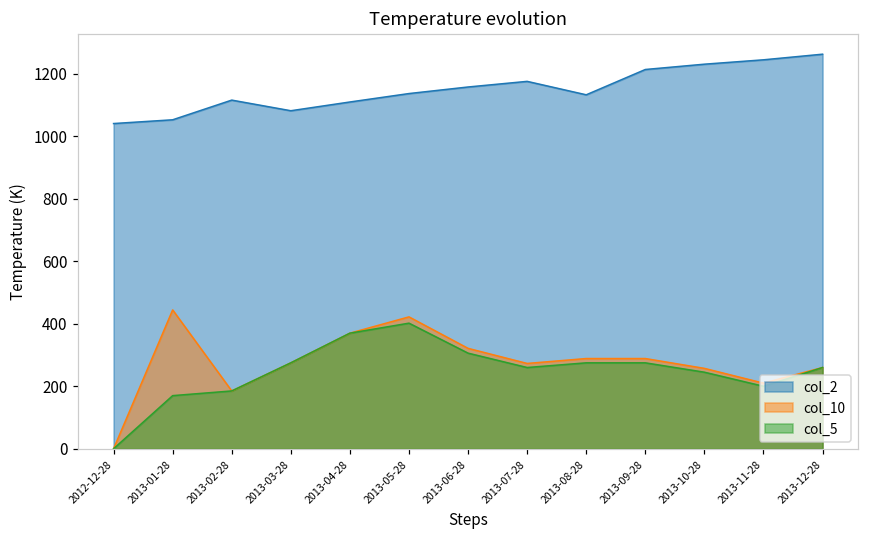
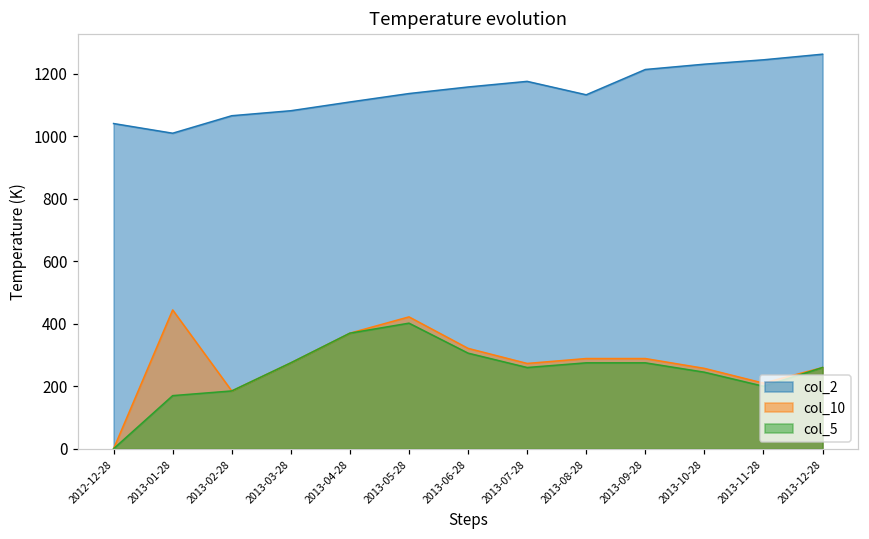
  {
    "col_2": {
      "2012-12-28": 1040,
-     "2013-01-28": 1050,
-     "2013-02-28": 1120,
+     "2013-01-28": 1010,
+     "2013-02-28": 1070,
      "2013-03-28": 1080,
      "2013-04-28": 1110,
      "2013-05-28": 1140,
      "2013-06-28": 1160,
      "2013-07-28": 1180,
      "2013-08-28": 1130,
      "2013-09-28": 1210,
      "2013-10-28": 1230,
      "2013-11-28": 1250,
      "2013-12-28": 1260
    },
    "col_10": {
      "2013-01-28": 440,
      "2013-05-28": 420,
      "2013-06-28": 320,
      "2013-07-28": 270,
      "2013-08-28": 290,
      "2013-09-28": 290,
      "2013-10-28": 260
    },
    "col_5": {
      "2013-01-28": 170,
      "2013-05-28": 400,
      "2013-06-28": 310,
      "2013-07-28": 260,
      "2013-08-28": 280,
      "2013-09-28": 280,
      "2013-10-28": 250
    }
  }
